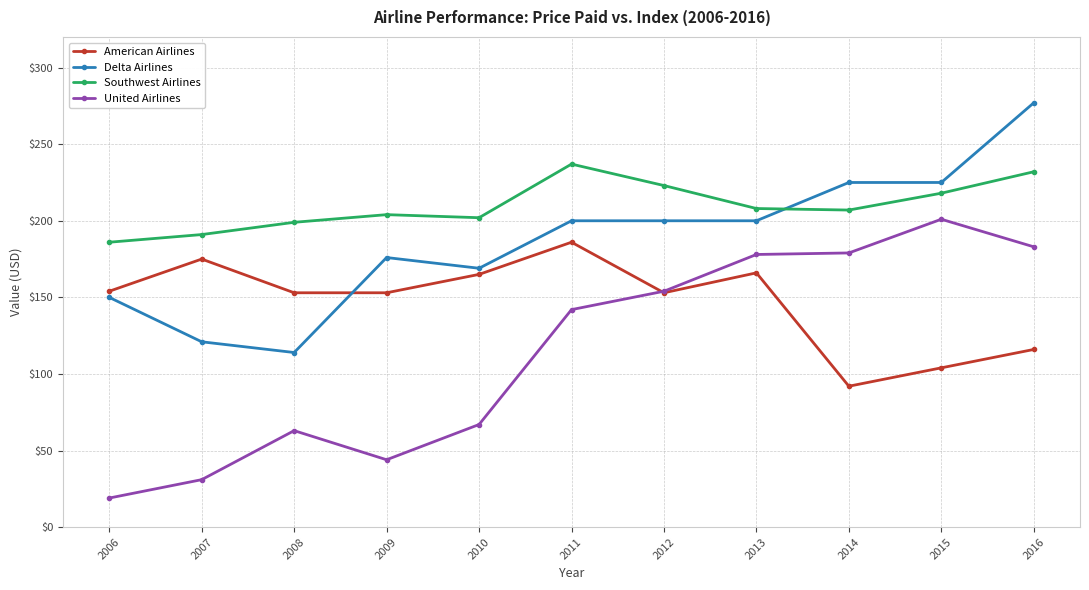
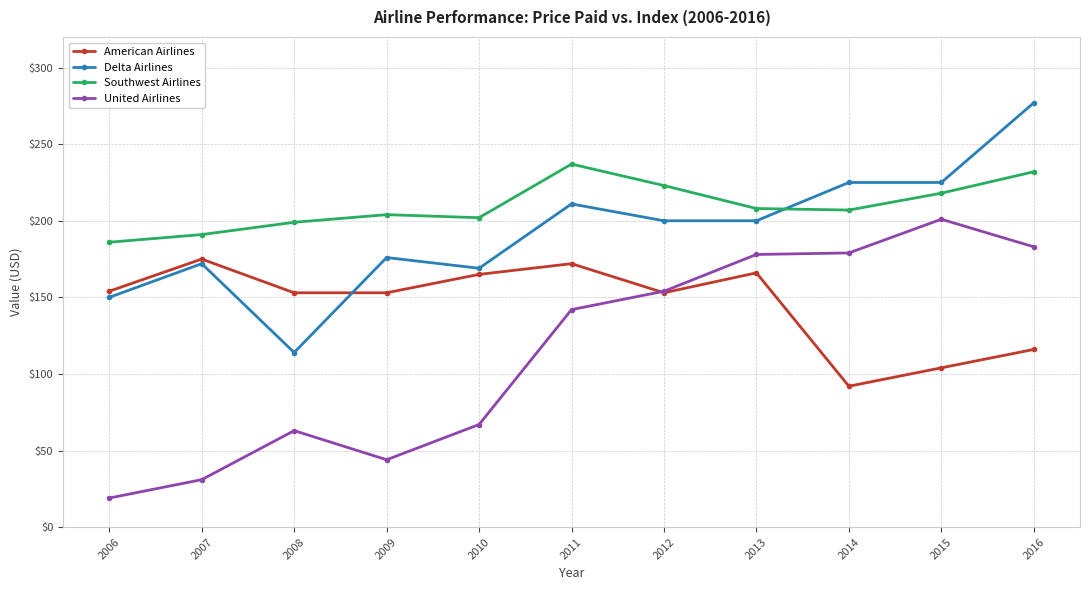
  {
    "American Airlines": {
      "2006": "$154",
      "2007": "$175",
      "2008": "$153",
      "2009": "$153",
      "2010": "$165",
-     "2011": "$186",
+     "2011": "$172",
      "2013": "$166",
      "2014": "$92",
      "2015": "$104",
      "2016": "$116"
    },
    "Delta Airlines": {
      "2006": "$150",
-     "2007": "$121",
+     "2007": "$172",
      "2008": "$114",
      "2009": "$176",
      "2010": "$169",
-     "2011": "$200",
+     "2011": "$211",
      "2012": "$200",
      "2013": "$200",
      "2014": "$225",
      "2015": "$225",
      "2016": "$277"
    },
    "Southwest Airlines": {
      "2006": "$186",
      "2007": "$191",
      "2008": "$199",
      "2009": "$204",
      "2010": "$202",
      "2011": "$237",
      "2012": "$223",
      "2013": "$208",
      "2014": "$207",
      "2015": "$218",
      "2016": "$232"
    },
    "United Airlines": {
      "2006": "$19",
      "2007": "$31",
      "2008": "$63",
      "2009": "$44",
      "2010": "$67",
      "2011": "$142",
      "2013": "$178",
      "2014": "$179",
      "2015": "$201",
      "2016": "$183"
    }
  }
